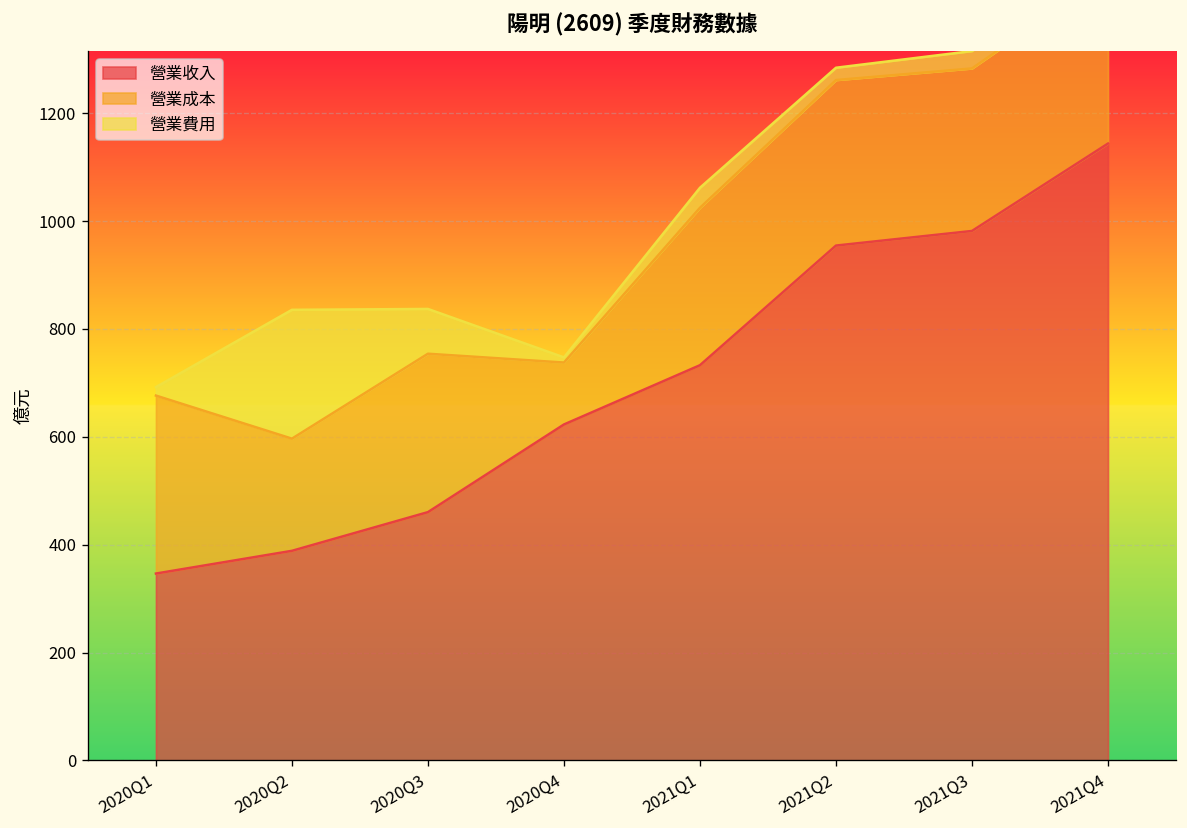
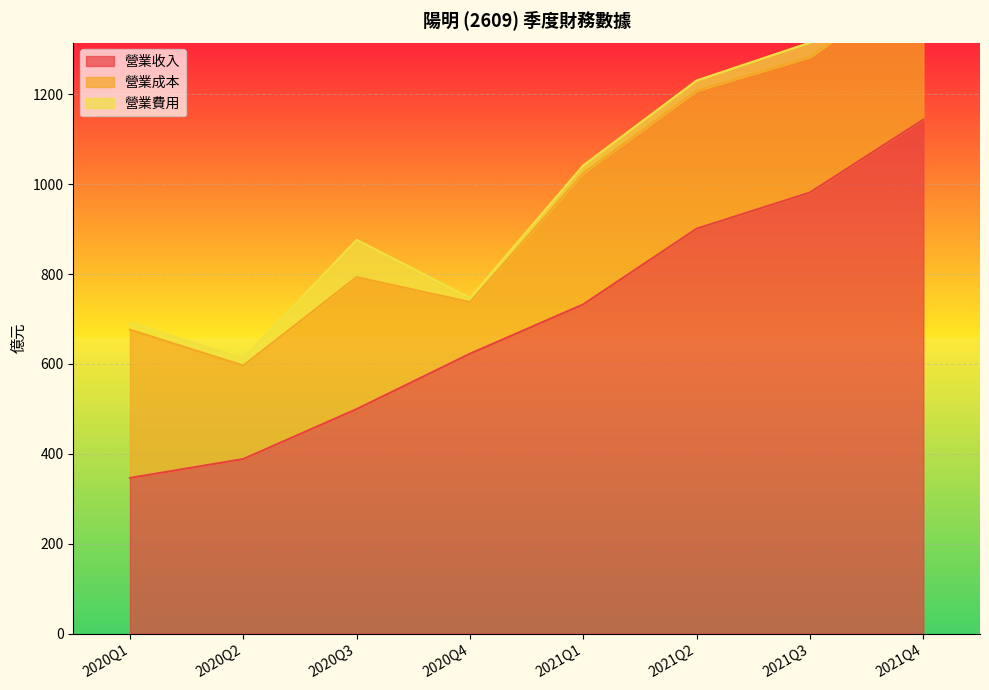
  {
    "營業收入": {
      "2020Q1": 350,
      "2020Q2": 390,
-     "2020Q3": 460,
+     "2020Q3": 500,
      "2020Q4": 620,
      "2021Q1": 730,
-     "2021Q2": 950,
+     "2021Q2": 900,
      "2021Q3": 980,
      "2021Q4": 1140
    },
    "營業成本": {
      "2020Q1": 330,
      "2020Q2": 210,
      "2020Q3": 290,
      "2020Q4": 110,
      "2021Q1": 290,
      "2021Q2": 310,
      "2021Q3": 300
    },
    "營業費用": {
      "2020Q1": 20,
-     "2020Q2": 240,
+     "2020Q2": 20,
      "2020Q3": 80,
      "2020Q4": 10,
-     "2021Q1": 40,
+     "2021Q1": 20,
      "2021Q2": 20,
      "2021Q3": 30
    }
  }
